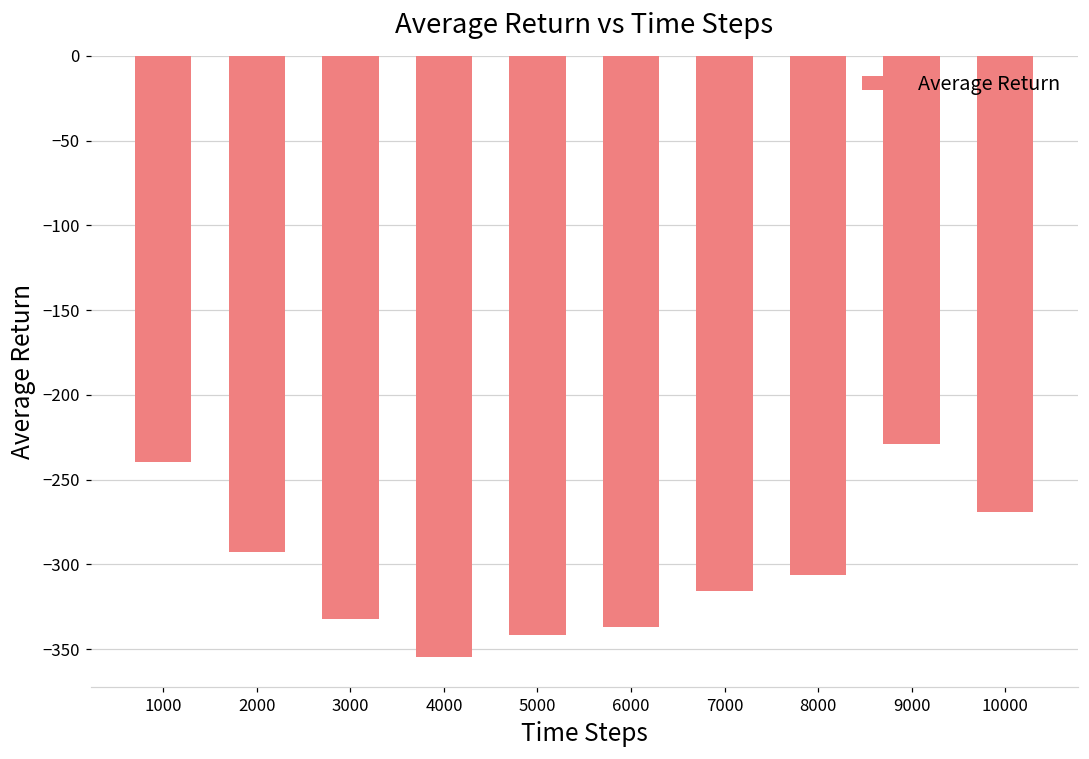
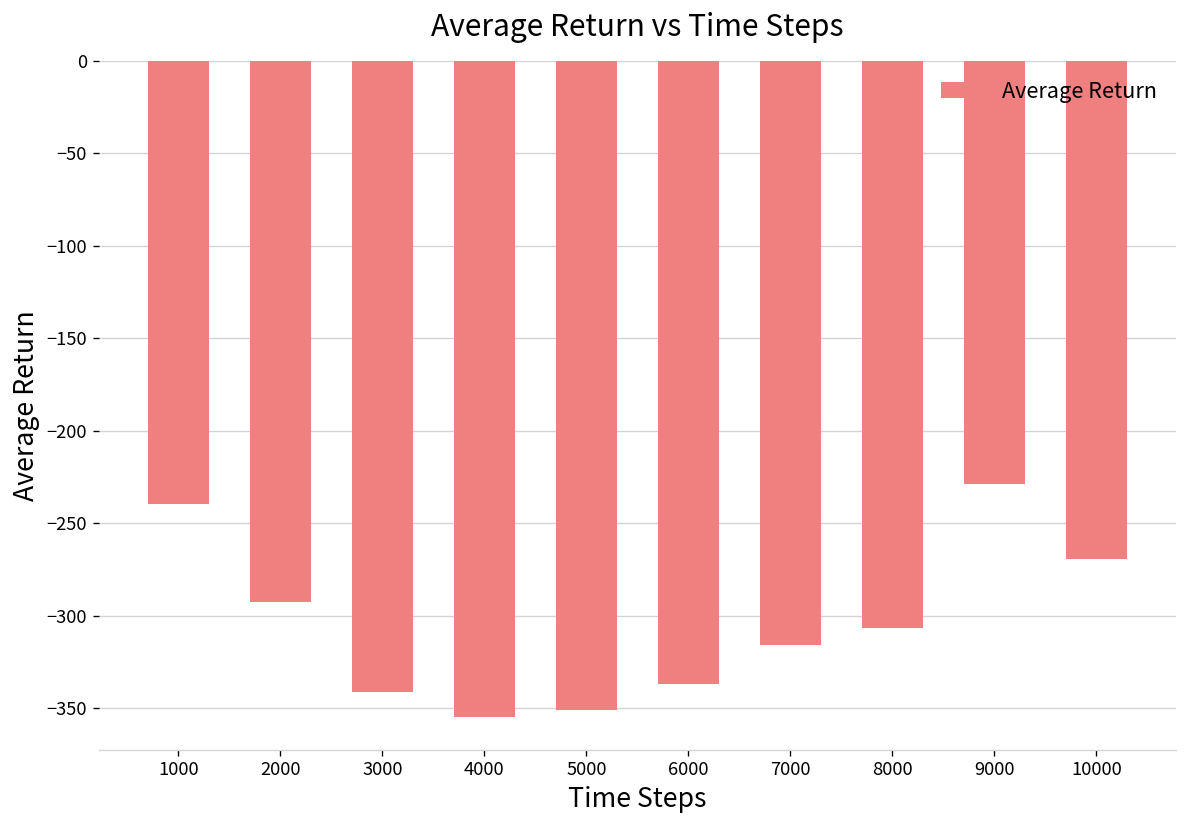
  {
    "1000": -239,
    "2000": -293,
-   "3000": -332,
+   "3000": -341,
    "4000": -355,
-   "5000": -342,
+   "5000": -351,
    "6000": -337,
    "7000": -316,
    "8000": -306,
    "9000": -229,
    "10000": -269
  }
